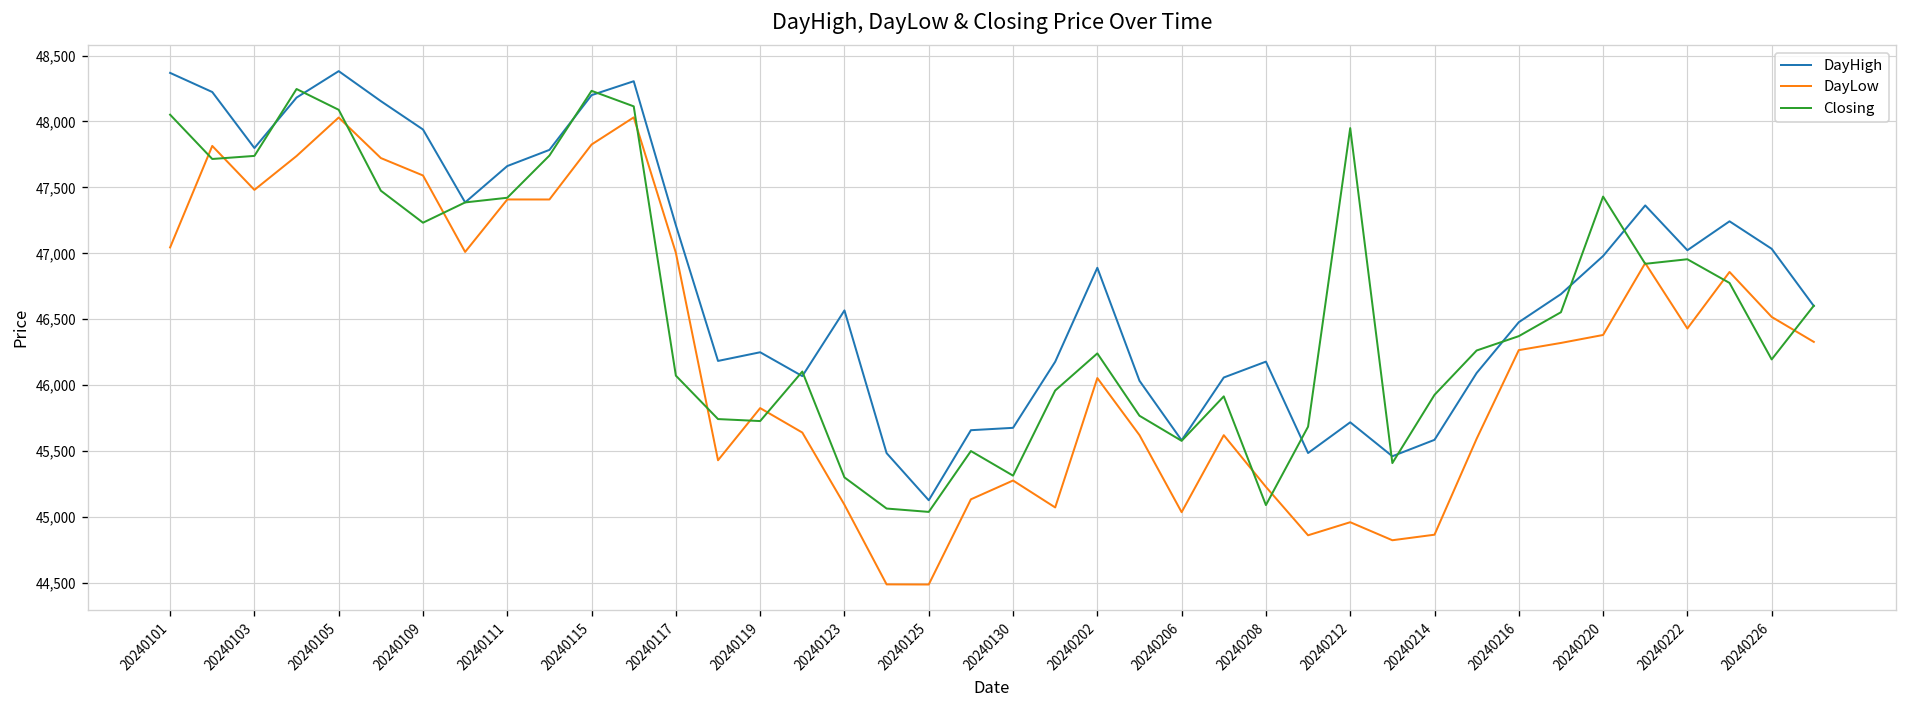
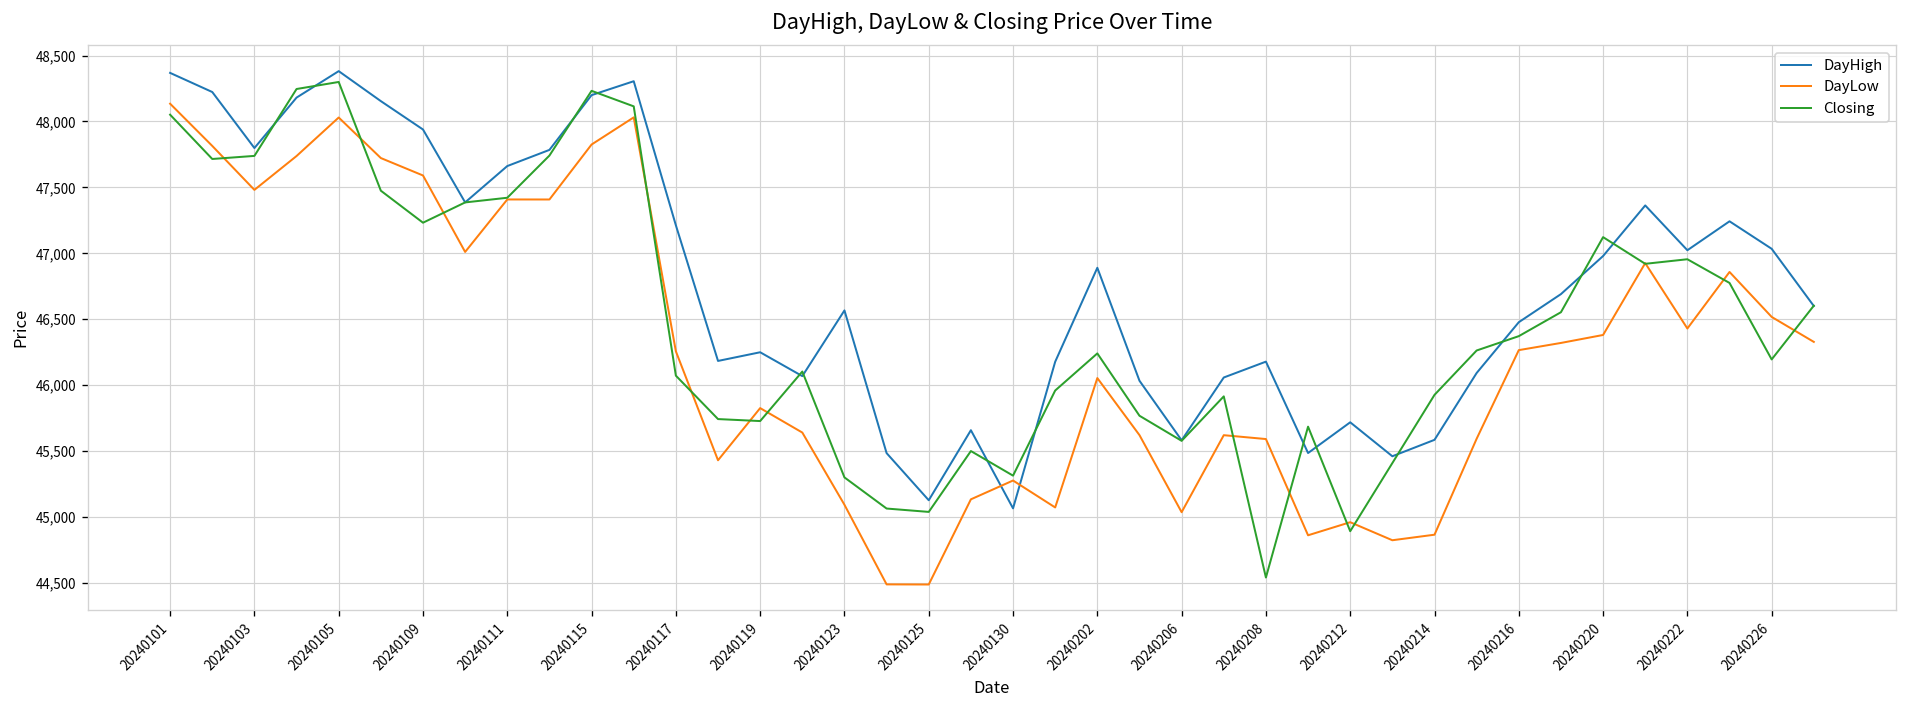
  {
    "DayHigh": {
      "20240101": "48,370",
      "20240103": "47,800",
      "20240105": "48,380",
      "20240109": "47,940",
      "20240111": "47,660",
      "20240115": "48,200",
      "20240117": "47,210",
      "20240119": "46,250",
      "20240123": "46,570",
      "20240125": "45,130",
-     "20240130": "45,680",
+     "20240130": "45,070",
      "20240202": "46,890",
      "20240208": "46,180",
      "20240212": "45,720",
      "20240214": "45,590",
      "20240216": "46,480",
      "20240220": "46,980",
      "20240222": "47,020",
      "20240226": "47,030"
    },
    "DayLow": {
-     "20240101": "47,050",
+     "20240101": "48,130",
      "20240103": "47,480",
      "20240105": "48,030",
      "20240109": "47,590",
      "20240115": "47,830",
-     "20240117": "47,000",
+     "20240117": "46,260",
      "20240119": "45,830",
      "20240123": "45,090",
      "20240125": "44,490",
      "20240130": "45,280",
      "20240202": "46,050",
      "20240206": "45,040",
-     "20240208": "45,230",
+     "20240208": "45,590",
      "20240212": "44,960",
      "20240214": "44,870",
      "20240216": "46,270",
      "20240220": "46,380",
      "20240222": "46,430",
      "20240226": "46,520"
    },
    "Closing": {
      "20240101": "48,050",
      "20240103": "47,740",
-     "20240105": "48,090",
+     "20240105": "48,300",
      "20240109": "47,230",
      "20240115": "48,230",
      "20240117": "46,070",
      "20240119": "45,730",
      "20240123": "45,300",
      "20240125": "45,040",
      "20240130": "45,310",
      "20240202": "46,240",
-     "20240208": "45,090",
-     "20240212": "47,950",
+     "20240208": "44,540",
+     "20240212": "44,890",
      "20240214": "45,930",
      "20240216": "46,370",
-     "20240220": "47,430",
+     "20240220": "47,120",
      "20240222": "46,960",
      "20240226": "46,200"
    }
  }
